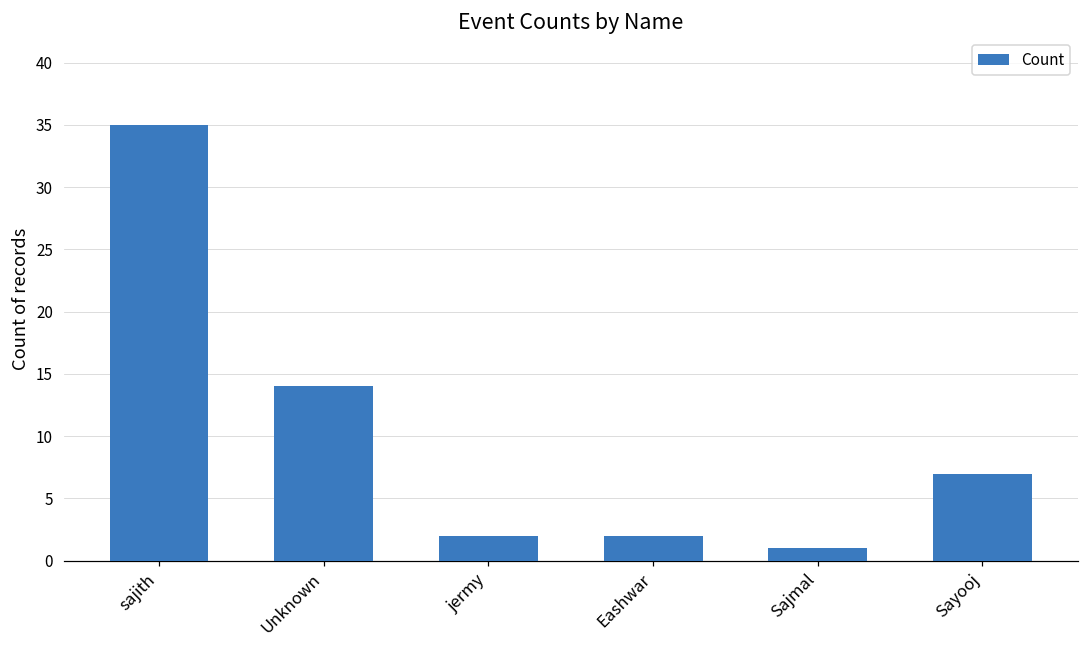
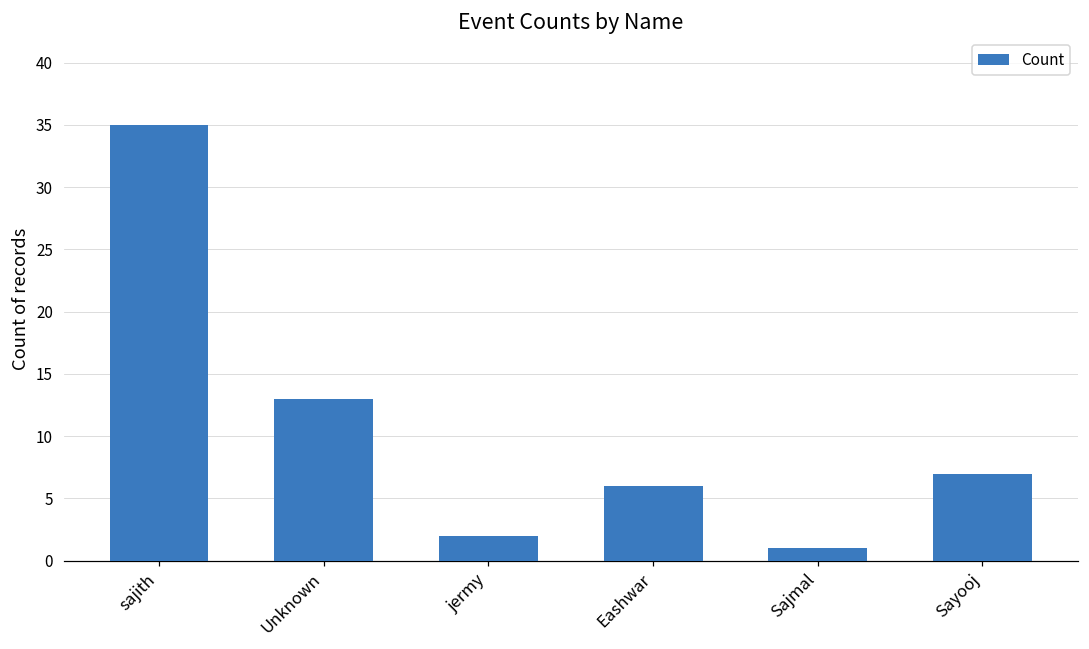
  {
    "sajith": 35,
-   "Unknown": 14,
+   "Unknown": 13,
    "jermy": 2,
-   "Eashwar": 2,
+   "Eashwar": 6,
    "Sajmal": 1,
    "Sayooj": 7
  }
